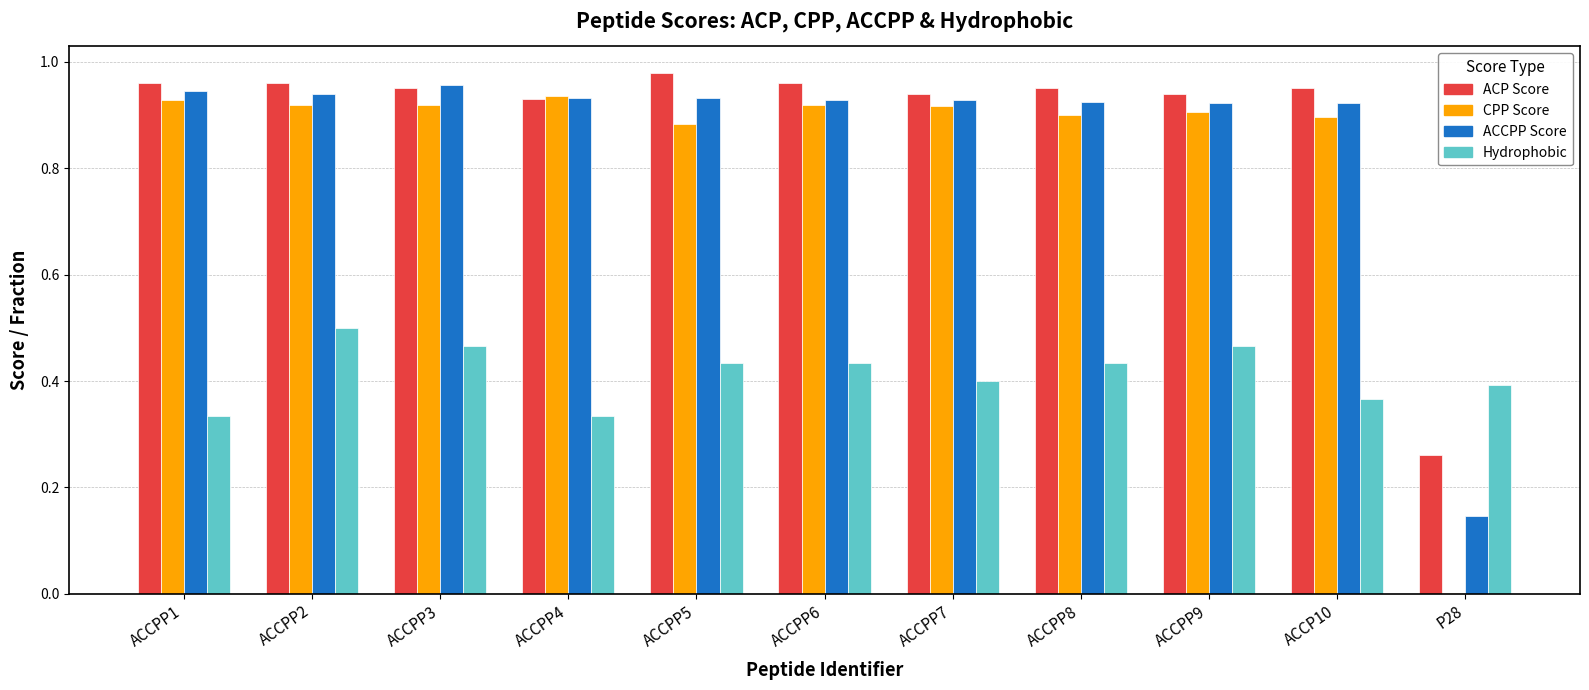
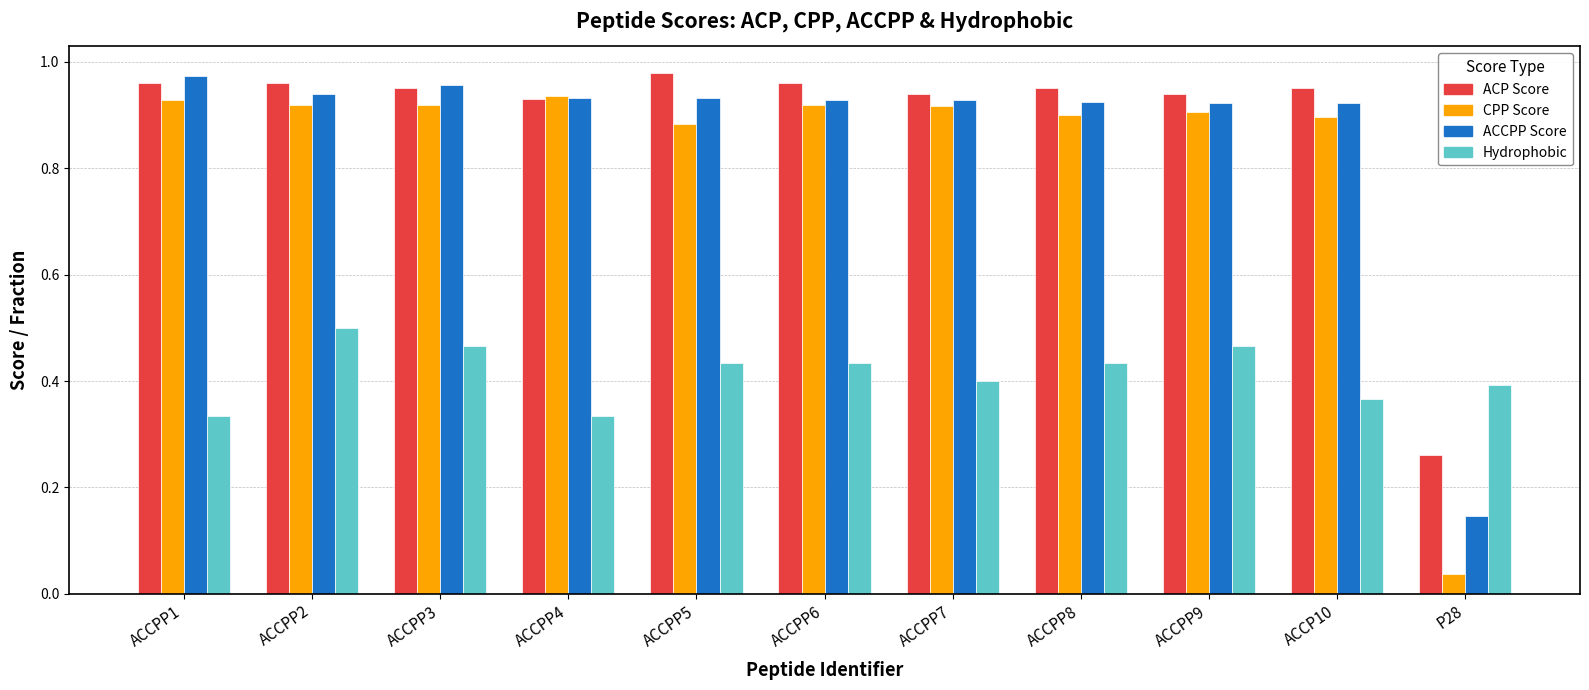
  {
    "ACP Score": {
      "ACCPP1": 0.96,
      "ACCPP2": 0.96,
      "ACCPP3": 0.95,
      "ACCPP4": 0.93,
      "ACCPP5": 0.98,
      "ACCPP6": 0.96,
      "ACCPP7": 0.94,
      "ACCPP8": 0.95,
      "ACCPP9": 0.94,
      "ACCP10": 0.95,
      "P28": 0.26
    },
    "CPP Score": {
      "ACCPP1": 0.93,
      "ACCPP2": 0.92,
      "ACCPP3": 0.92,
      "ACCPP4": 0.94,
      "ACCPP5": 0.88,
      "ACCPP6": 0.92,
      "ACCPP7": 0.92,
      "ACCPP8": 0.90,
      "ACCPP9": 0.91,
      "ACCP10": 0.90,
-     "P28": 0.00
+     "P28": 0.04
    },
    "ACCPP Score": {
-     "ACCPP1": 0.94,
+     "ACCPP1": 0.97,
      "ACCPP2": 0.94,
      "ACCPP3": 0.96,
      "ACCPP4": 0.93,
      "ACCPP5": 0.93,
      "ACCPP6": 0.93,
      "ACCPP7": 0.93,
      "ACCPP8": 0.93,
      "ACCPP9": 0.92,
      "ACCP10": 0.92,
      "P28": 0.15
    },
    "Hydrophobic": {
      "ACCPP1": 0.33,
      "ACCPP2": 0.50,
      "ACCPP3": 0.47,
      "ACCPP4": 0.33,
      "ACCPP5": 0.43,
      "ACCPP6": 0.43,
      "ACCPP7": 0.40,
      "ACCPP8": 0.43,
      "ACCPP9": 0.47,
      "ACCP10": 0.37,
      "P28": 0.39
    }
  }
